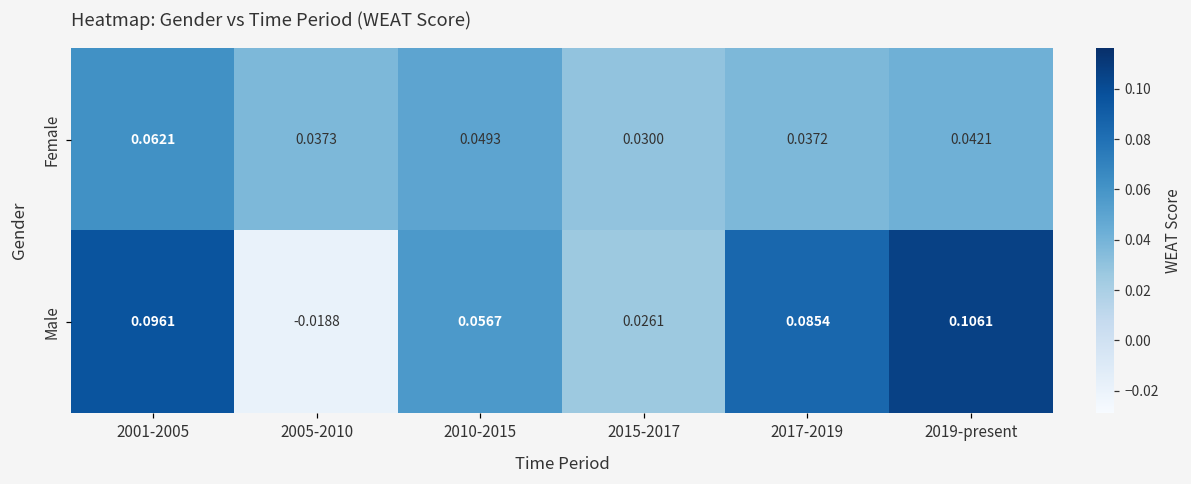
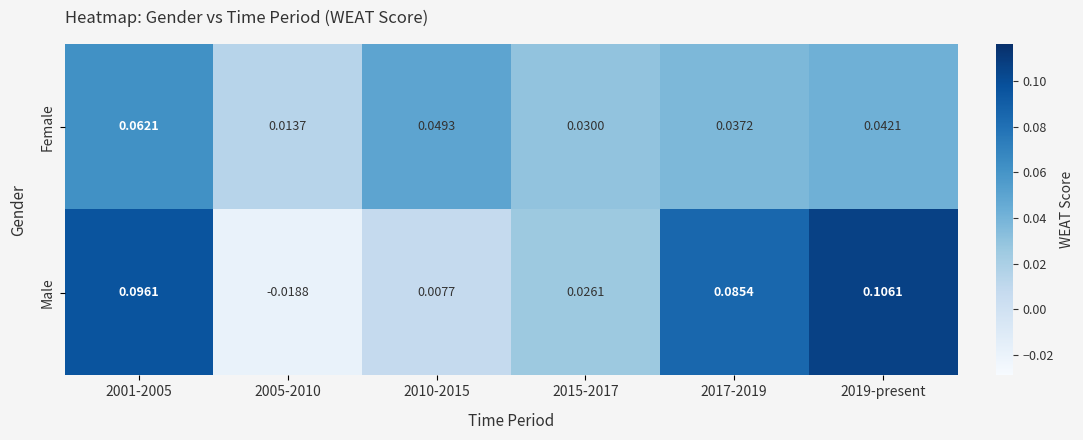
  {
    "Female": {
      "2001-2005": 0.0621,
-     "2005-2010": 0.0373,
+     "2005-2010": 0.0137,
      "2010-2015": 0.0493,
      "2015-2017": 0.0300,
      "2017-2019": 0.0372,
      "2019-present": 0.0421
    },
    "Male": {
      "2001-2005": 0.0961,
      "2005-2010": -0.0188,
-     "2010-2015": 0.0567,
+     "2010-2015": 0.0077,
      "2015-2017": 0.0261,
      "2017-2019": 0.0854,
      "2019-present": 0.1061
    }
  }
